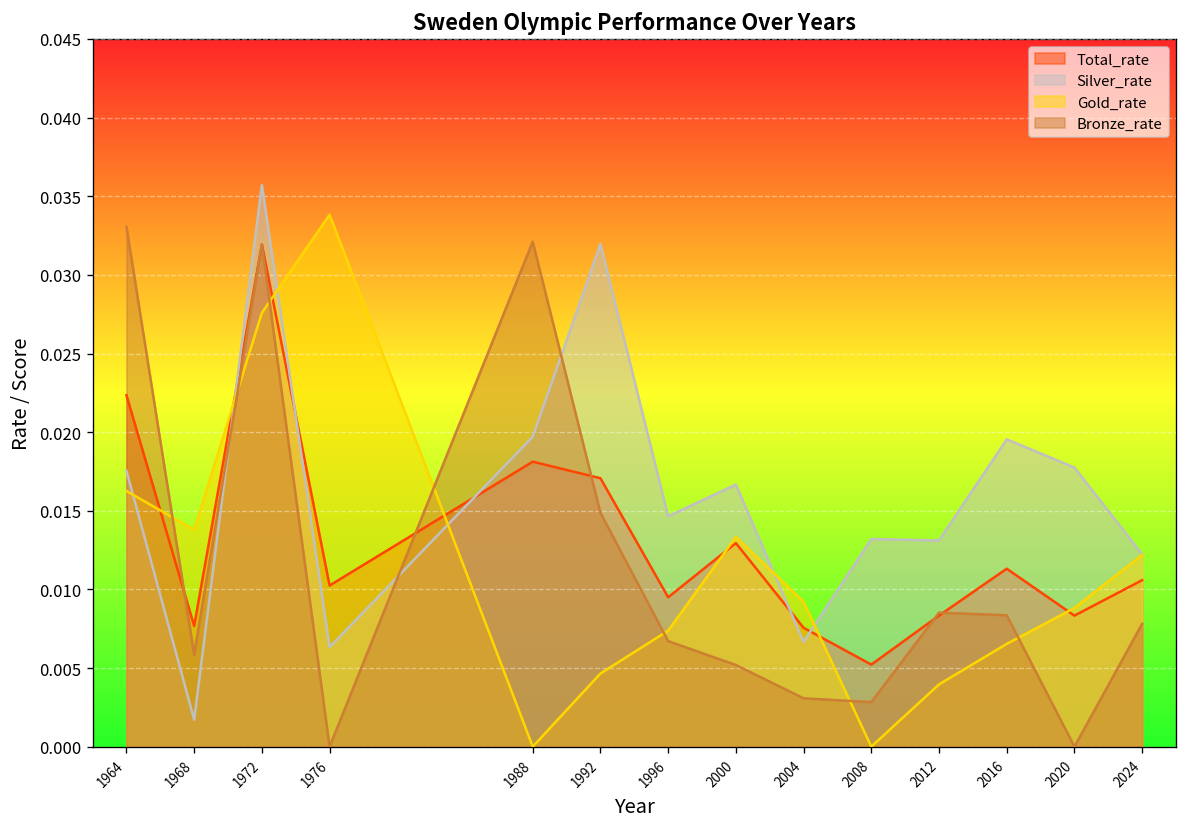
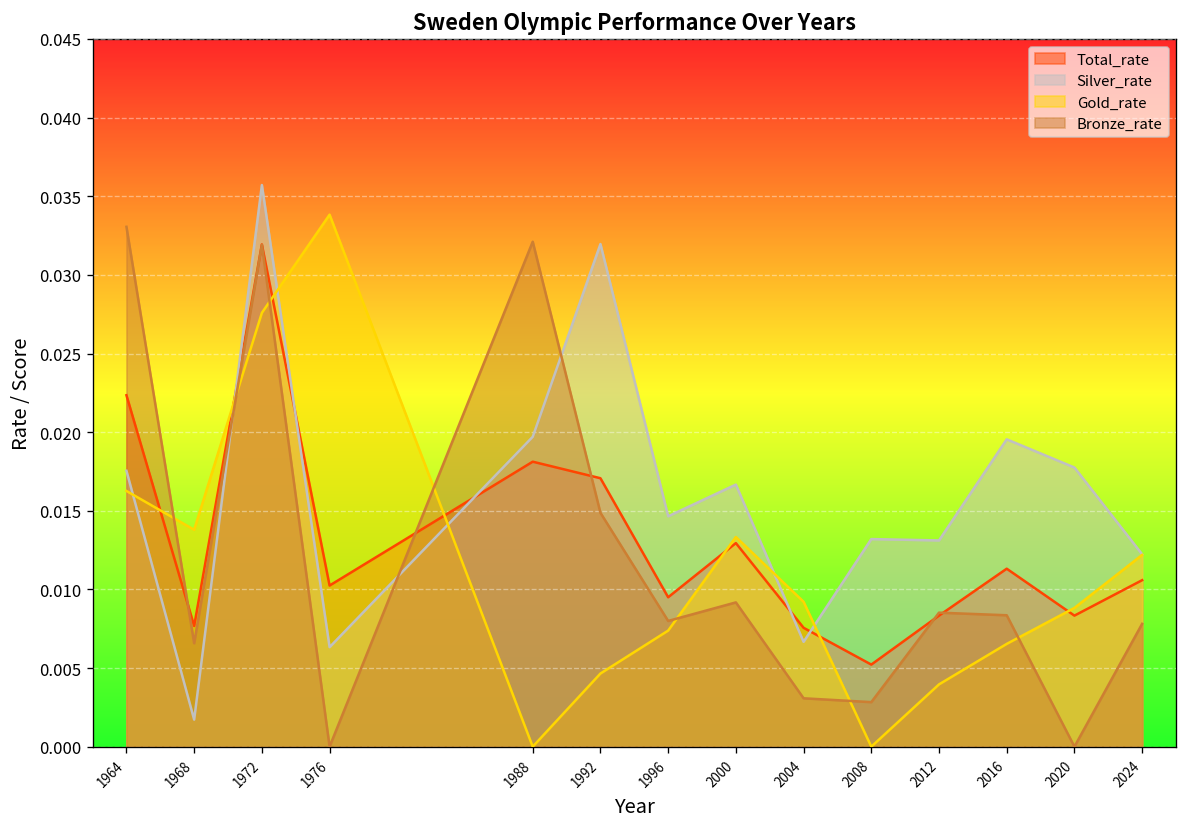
  {
    "Total_rate": {
      "1964": 0.0223,
      "1968": 0.0077,
      "1976": 0.0102,
      "1988": 0.0181,
      "1992": 0.0171,
      "1996": 0.0095,
      "2000": 0.0129,
      "2004": 0.0076,
      "2008": 0.0052,
      "2016": 0.0113,
      "2020": 0.0083,
      "2024": 0.0106
    },
    "Silver_rate": {
      "1964": 0.0175,
      "1968": 0.0017,
      "1972": 0.0357,
      "1976": 0.0063,
      "1988": 0.0197,
      "1992": 0.0320,
      "1996": 0.0147,
      "2000": 0.0167,
      "2004": 0.0067,
      "2008": 0.0132,
      "2012": 0.0131,
      "2016": 0.0195,
      "2020": 0.0178
    },
    "Gold_rate": {
      "1964": 0.0163,
      "1968": 0.0138,
      "1972": 0.0276,
      "1976": 0.0338,
      "1988": 0.0000,
      "1992": 0.0047,
      "1996": 0.0074,
      "2000": 0.0133,
      "2004": 0.0092,
      "2008": 0.0000,
      "2012": 0.0040,
      "2016": 0.0065,
      "2020": 0.0088
    },
    "Bronze_rate": {
      "1964": 0.0331,
-     "1968": 0.0059,
+     "1968": 0.0066,
      "1976": 0.0000,
      "1988": 0.0321,
      "1992": 0.0149,
-     "1996": 0.0067,
-     "2000": 0.0052,
+     "1996": 0.0080,
+     "2000": 0.0092,
      "2004": 0.0031,
      "2008": 0.0028,
      "2016": 0.0084,
      "2020": 0.0000,
      "2024": 0.0078
    }
  }
